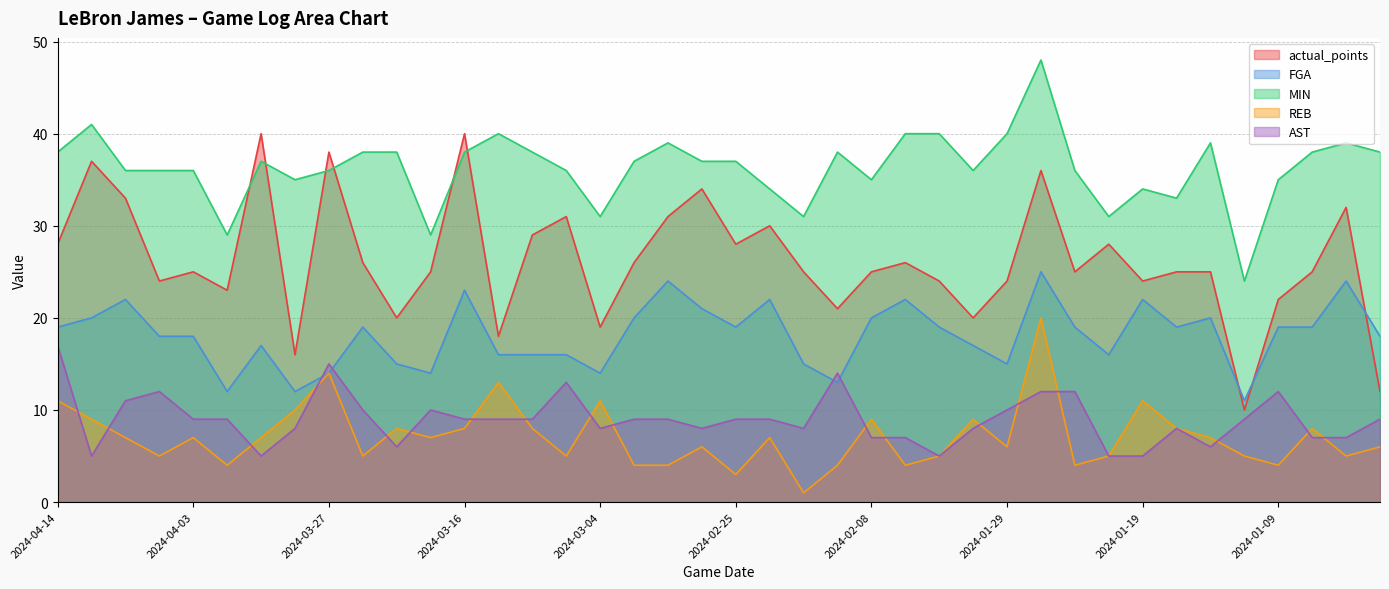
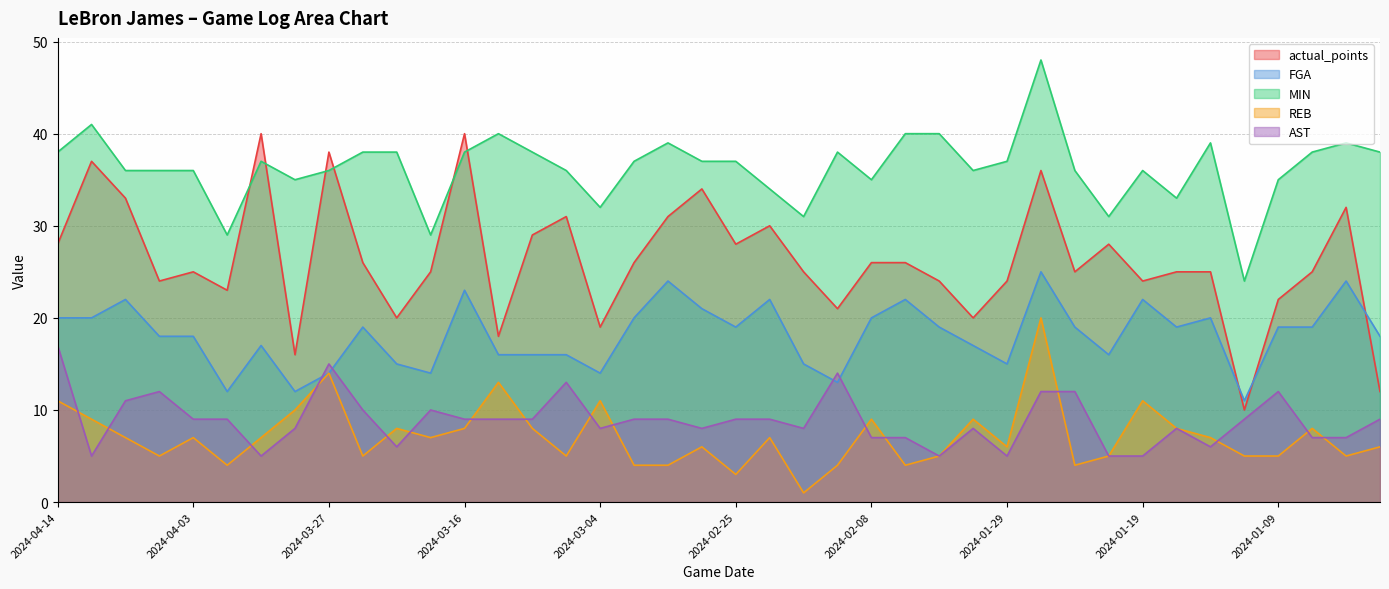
  {
    "actual_points": {
      "2024-04-14": 28,
      "2024-04-03": 25,
      "2024-03-27": 38,
      "2024-03-16": 40,
      "2024-03-04": 19,
      "2024-02-25": 28,
-     "2024-02-08": 25,
+     "2024-02-08": 26,
      "2024-01-29": 24,
      "2024-01-19": 24,
      "2024-01-09": 22
    },
    "FGA": {
-     "2024-04-14": 19,
+     "2024-04-14": 20,
      "2024-04-03": 18,
      "2024-03-16": 23,
      "2024-03-04": 14,
      "2024-02-25": 19,
      "2024-02-08": 20,
      "2024-01-29": 15,
      "2024-01-19": 22,
      "2024-01-09": 19
    },
    "MIN": {
      "2024-04-14": 38,
      "2024-04-03": 36,
      "2024-03-27": 36,
      "2024-03-16": 38,
-     "2024-03-04": 31,
+     "2024-03-04": 32,
      "2024-02-25": 37,
      "2024-02-08": 35,
-     "2024-01-29": 40,
-     "2024-01-19": 34,
+     "2024-01-29": 37,
+     "2024-01-19": 36,
      "2024-01-09": 35
    },
    "REB": {
      "2024-04-14": 11,
      "2024-04-03": 7,
      "2024-03-16": 8,
      "2024-03-04": 11,
      "2024-02-25": 3,
      "2024-02-08": 9,
      "2024-01-29": 6,
      "2024-01-19": 11,
-     "2024-01-09": 4
+     "2024-01-09": 5
    },
    "AST": {
      "2024-04-14": 17,
      "2024-04-03": 9,
      "2024-03-27": 15,
      "2024-03-16": 9,
      "2024-03-04": 8,
      "2024-02-25": 9,
      "2024-02-08": 7,
-     "2024-01-29": 10,
+     "2024-01-29": 5,
      "2024-01-19": 5,
      "2024-01-09": 12
    }
  }
